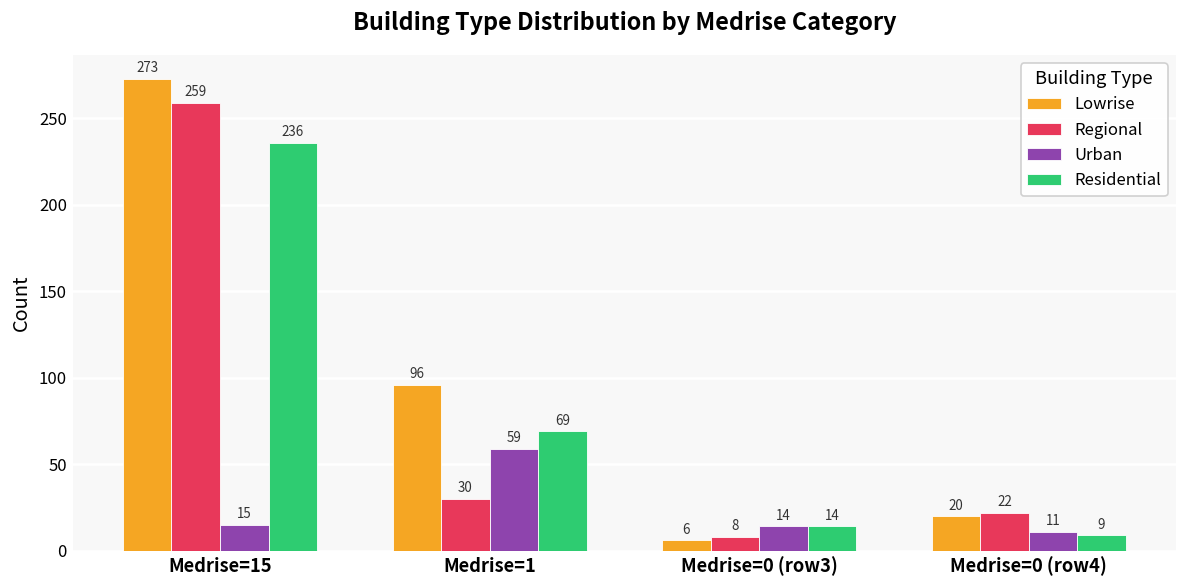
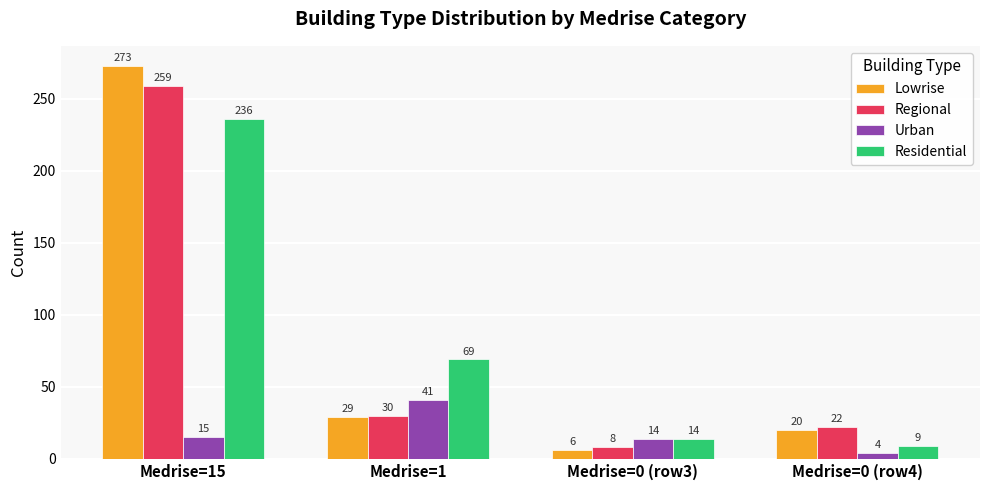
  {
    "Lowrise": {
      "Medrise=15": 273,
-     "Medrise=1": 96,
+     "Medrise=1": 29,
      "Medrise=0 (row3)": 6,
      "Medrise=0 (row4)": 20
    },
    "Regional": {
      "Medrise=15": 259,
      "Medrise=1": 30,
      "Medrise=0 (row3)": 8,
      "Medrise=0 (row4)": 22
    },
    "Urban": {
      "Medrise=15": 15,
-     "Medrise=1": 59,
+     "Medrise=1": 41,
      "Medrise=0 (row3)": 14,
-     "Medrise=0 (row4)": 11
+     "Medrise=0 (row4)": 4
    },
    "Residential": {
      "Medrise=15": 236,
      "Medrise=1": 69,
      "Medrise=0 (row3)": 14,
      "Medrise=0 (row4)": 9
    }
  }
